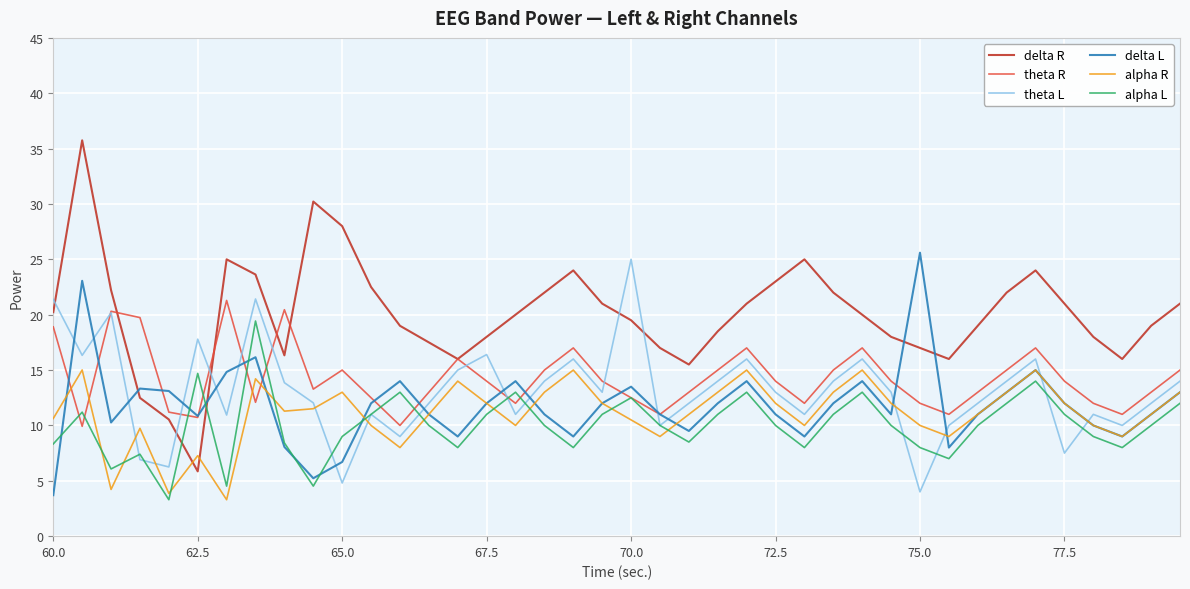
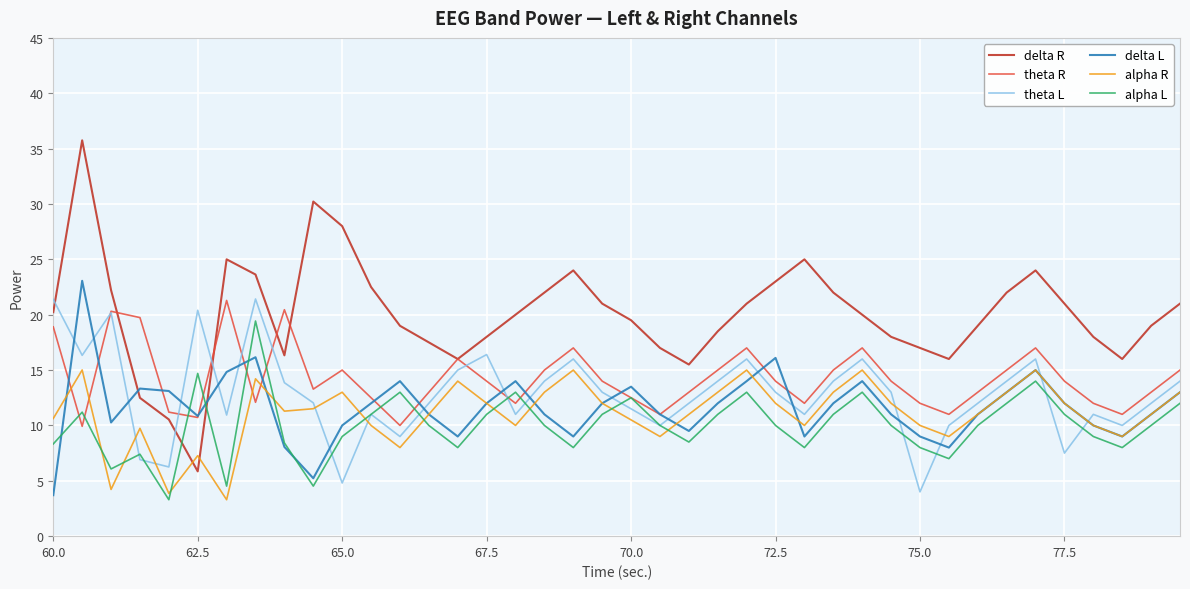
  {
    "theta L": {
      "60.0": 21.4,
-     "62.5": 17.8,
+     "62.5": 20.4,
      "65.0": 4.8,
      "67.5": 16.4,
-     "70.0": 25.0,
+     "70.0": 11.5,
      "72.5": 13.0,
      "75.0": 4.0,
      "77.5": 7.5
    },
    "delta L": {
      "60.0": 3.7,
-     "65.0": 6.7,
+     "65.0": 10.0,
      "70.0": 13.5,
-     "72.5": 11.0,
-     "75.0": 25.6
+     "72.5": 16.1,
+     "75.0": 9.0
    },
    "alpha R": {
      "60.0": 10.6,
      "62.5": 7.3,
      "65.0": 13.0,
      "70.0": 10.5,
      "72.5": 12.0,
      "75.0": 10.0
    },
    "alpha L": {
      "60.0": 8.3,
      "62.5": 14.7,
      "65.0": 9.0,
      "67.5": 11.0,
      "72.5": 10.0,
      "75.0": 8.0,
      "77.5": 11.0
    }
  }
